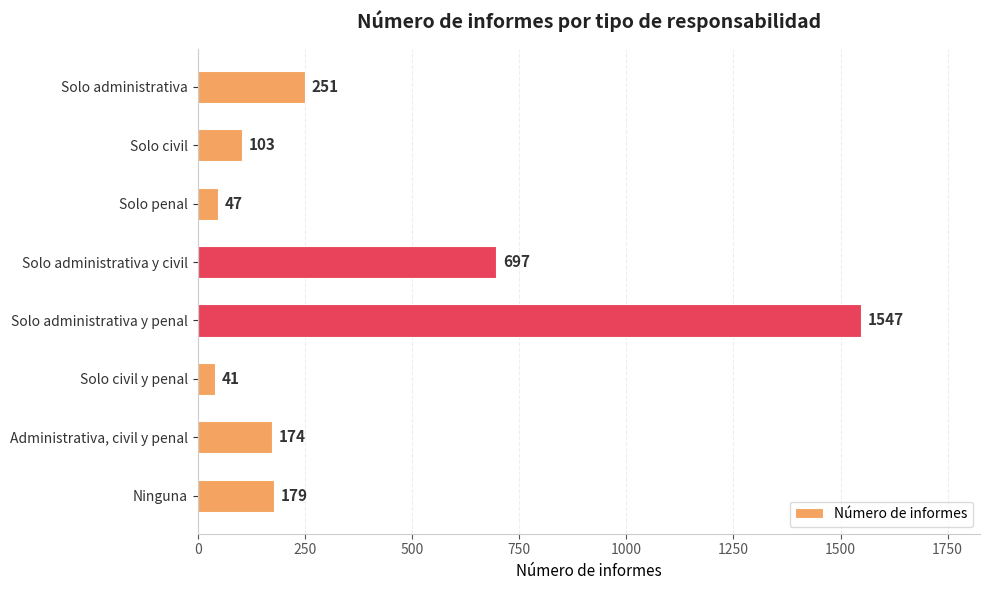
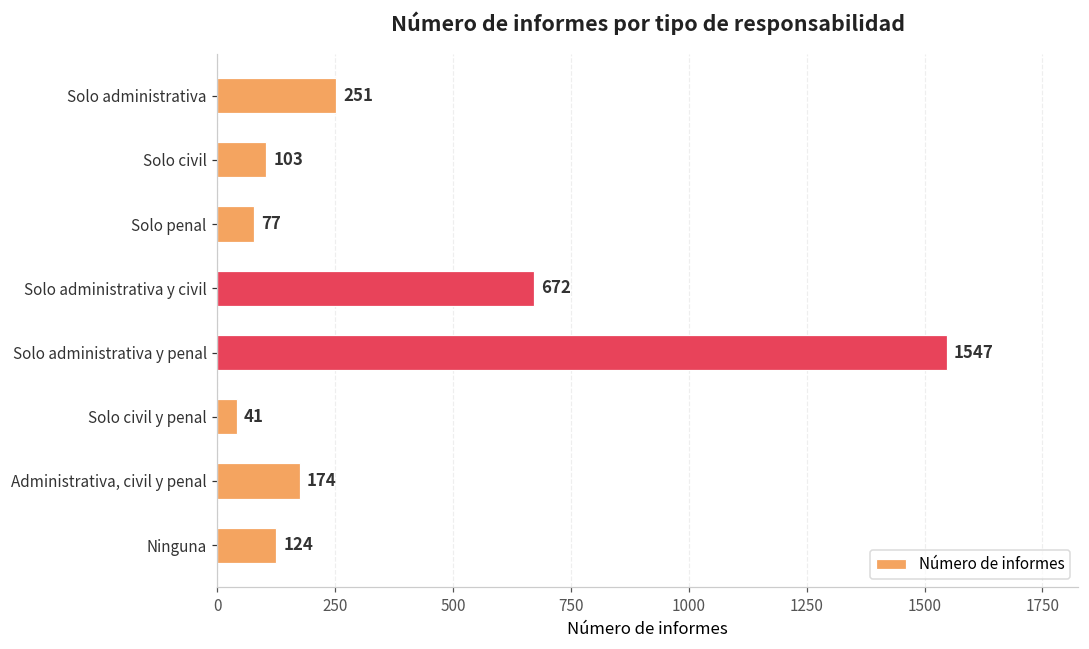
  {
    "Solo administrativa": 251,
    "Solo civil": 103,
-   "Solo penal": 47,
-   "Solo administrativa y civil": 697,
+   "Solo penal": 77,
+   "Solo administrativa y civil": 672,
    "Solo administrativa y penal": 1547,
    "Solo civil y penal": 41,
    "Administrativa, civil y penal": 174,
-   "Ninguna": 179
+   "Ninguna": 124
  }
